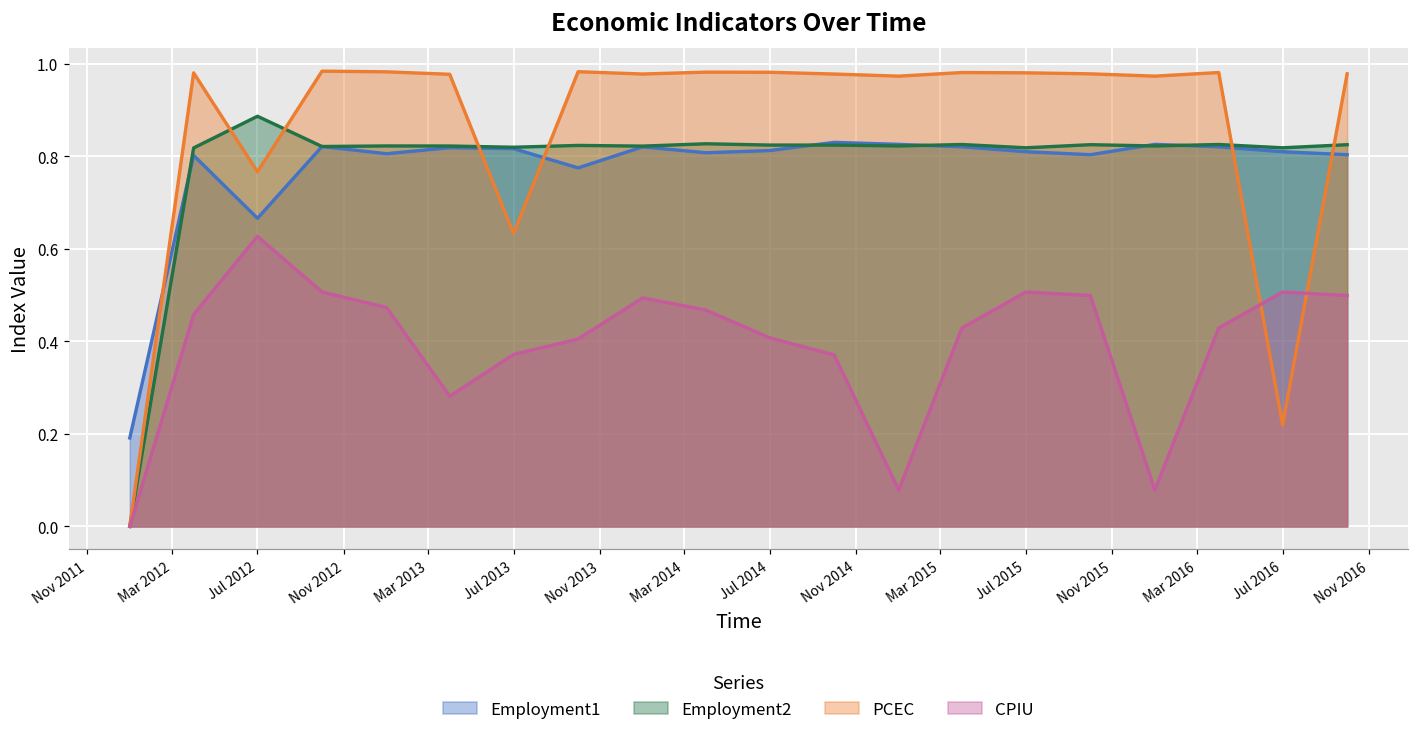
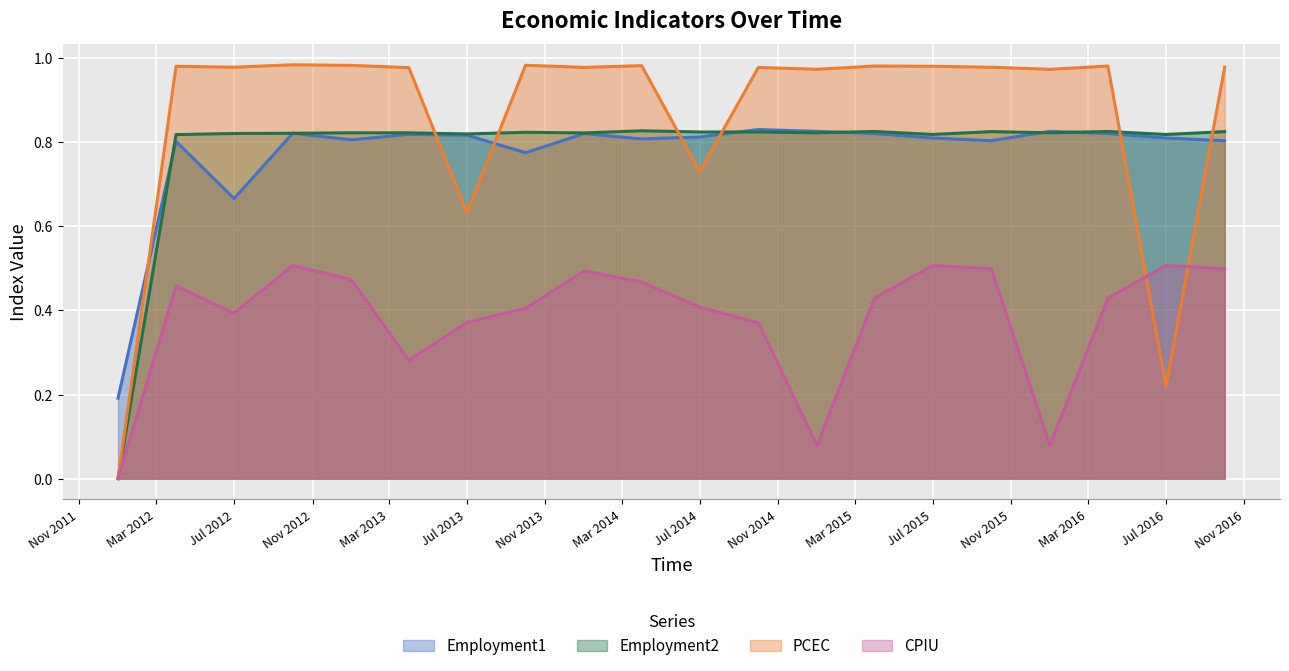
  {
    "Employment1": {
      "Jul 2012": 0.67,
      "Jul 2014": 0.81,
      "Jul 2015": 0.81,
      "Jul 2016": 0.81
    },
    "Employment2": {
-     "Jul 2012": 0.89,
+     "Jul 2012": 0.82,
      "Jul 2014": 0.82,
      "Jul 2015": 0.82,
      "Jul 2016": 0.82
    },
    "PCEC": {
-     "Jul 2012": 0.77,
+     "Jul 2012": 0.98,
      "Jul 2013": 0.63,
-     "Jul 2014": 0.98,
+     "Jul 2014": 0.73,
      "Jul 2015": 0.98,
      "Jul 2016": 0.22
    },
    "CPIU": {
-     "Jul 2012": 0.63,
+     "Jul 2012": 0.39,
      "Jul 2013": 0.37,
      "Jul 2014": 0.41,
      "Jul 2015": 0.51,
      "Jul 2016": 0.51
    }
  }
